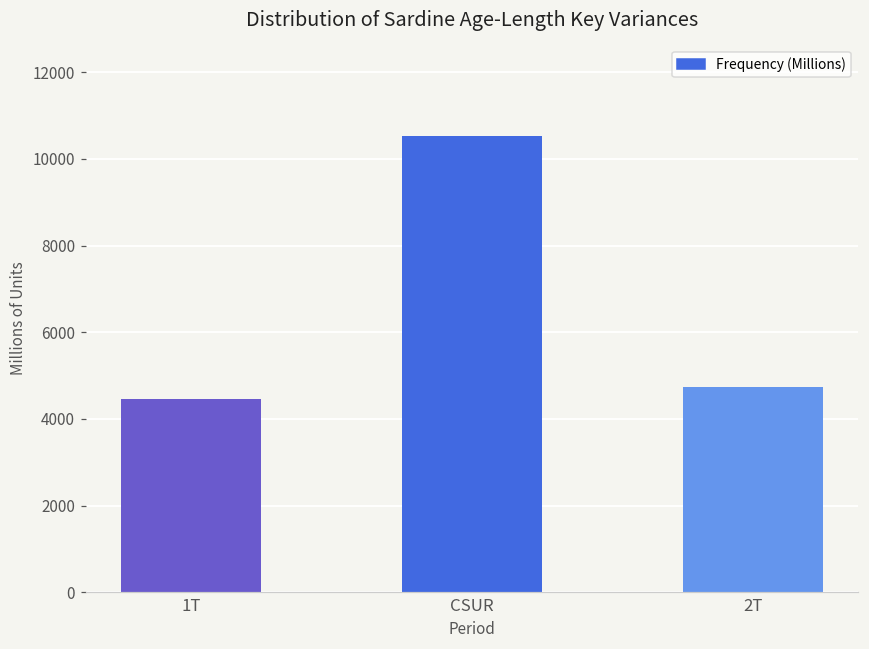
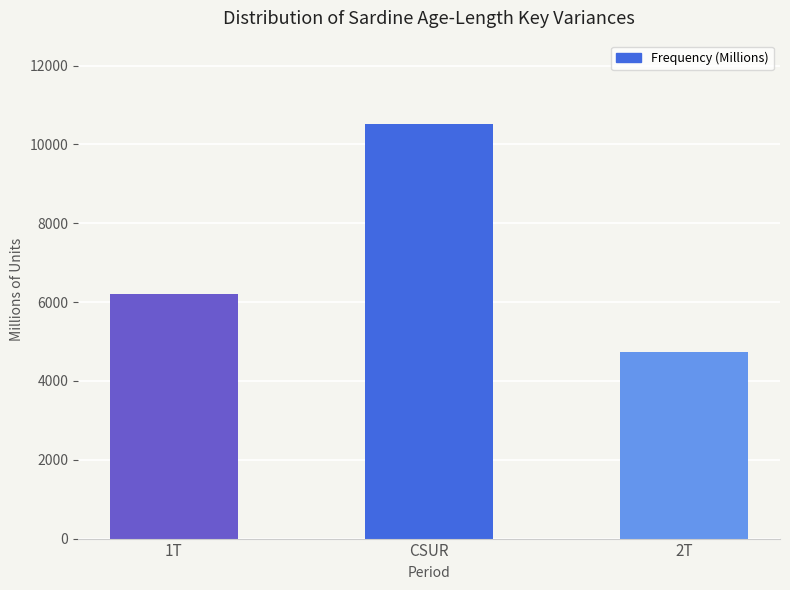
  {
-   "1T": 4500,
+   "1T": 6200,
    "CSUR": 10500,
    "2T": 4700
  }
